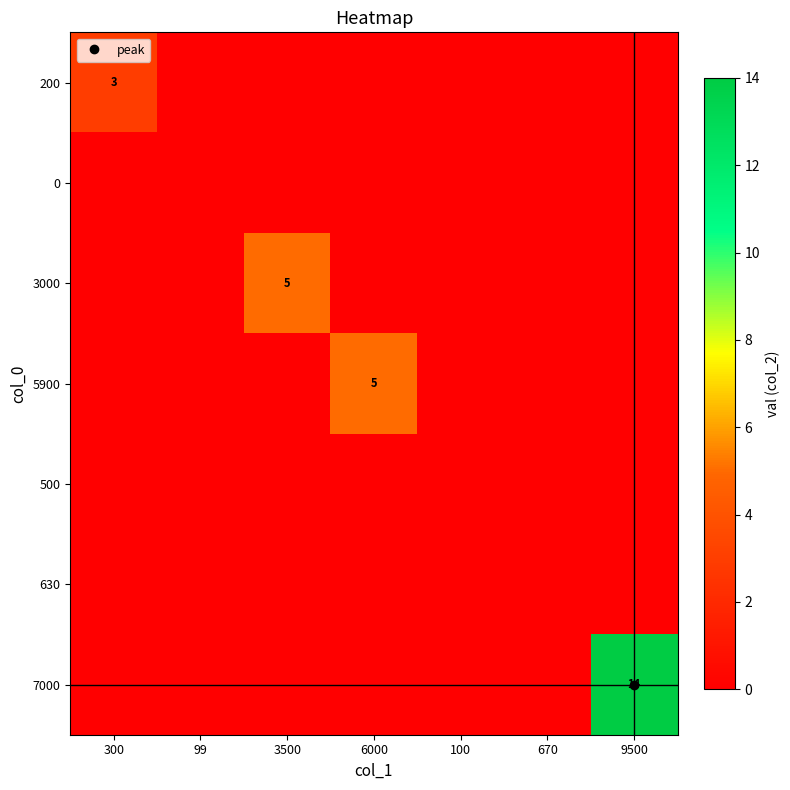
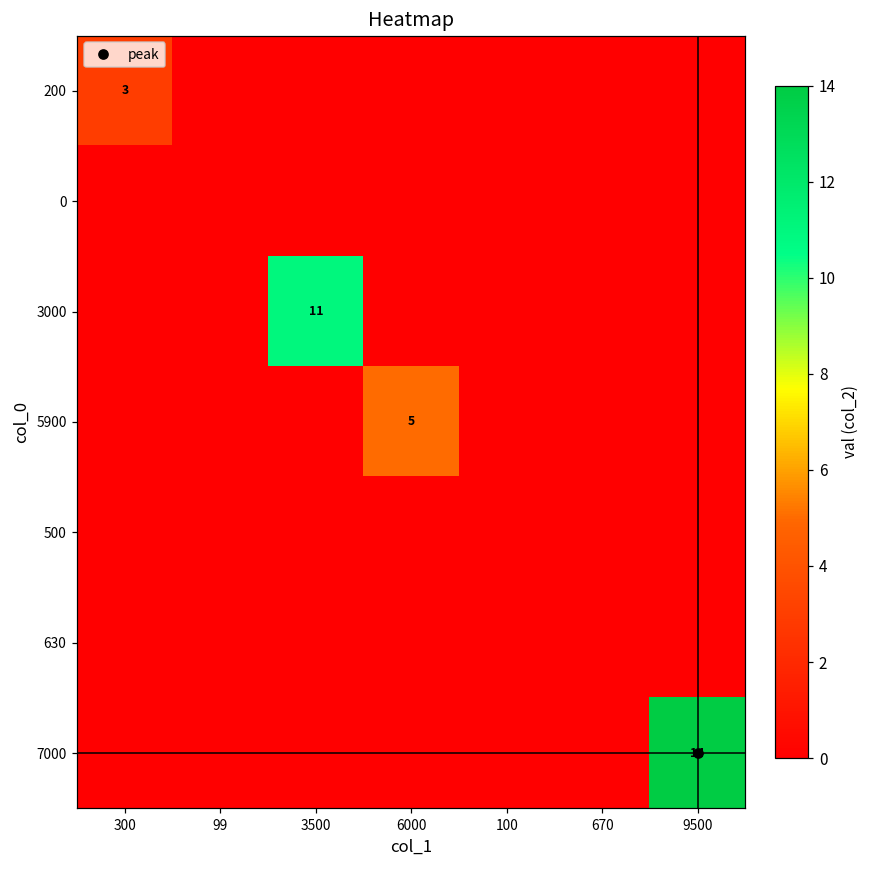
  {
    "200": {
      "300": 3
    },
    "3000": {
-     "3500": 5
+     "3500": 11
    },
    "5900": {
      "6000": 5
    }
  }
